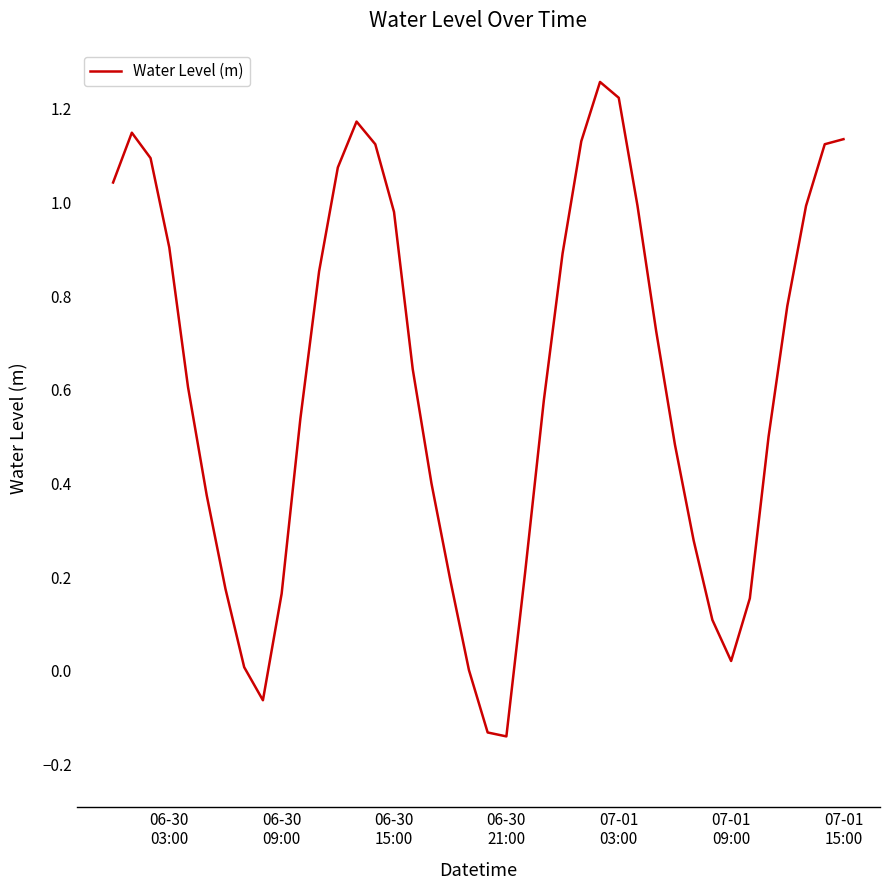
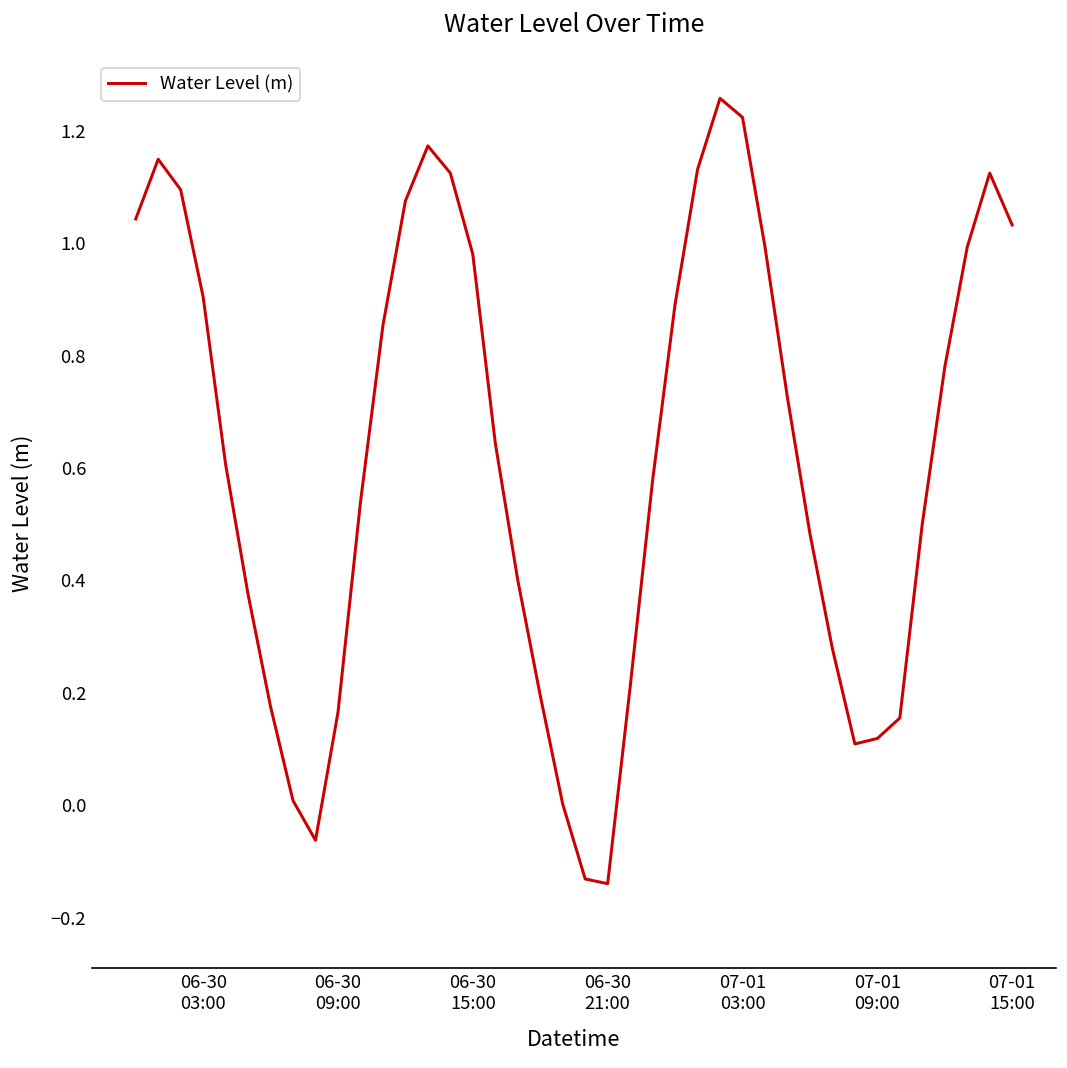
  {
    "06-30 03:00": 0.90,
    "06-30 09:00": 0.17,
    "06-30 15:00": 0.98,
    "06-30 21:00": -0.14,
    "07-01 03:00": 1.22,
-   "07-01 09:00": 0.02,
-   "07-01 15:00": 1.14
+   "07-01 09:00": 0.12,
+   "07-01 15:00": 1.03
  }
